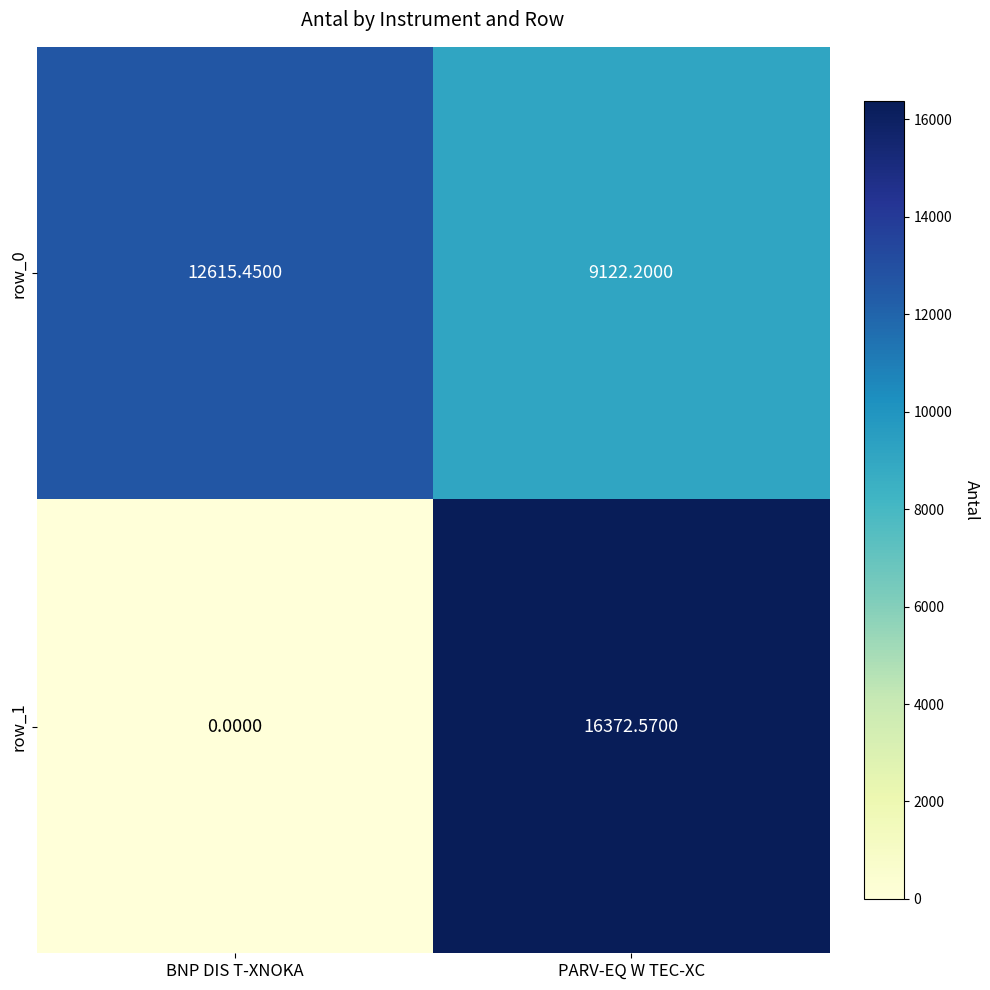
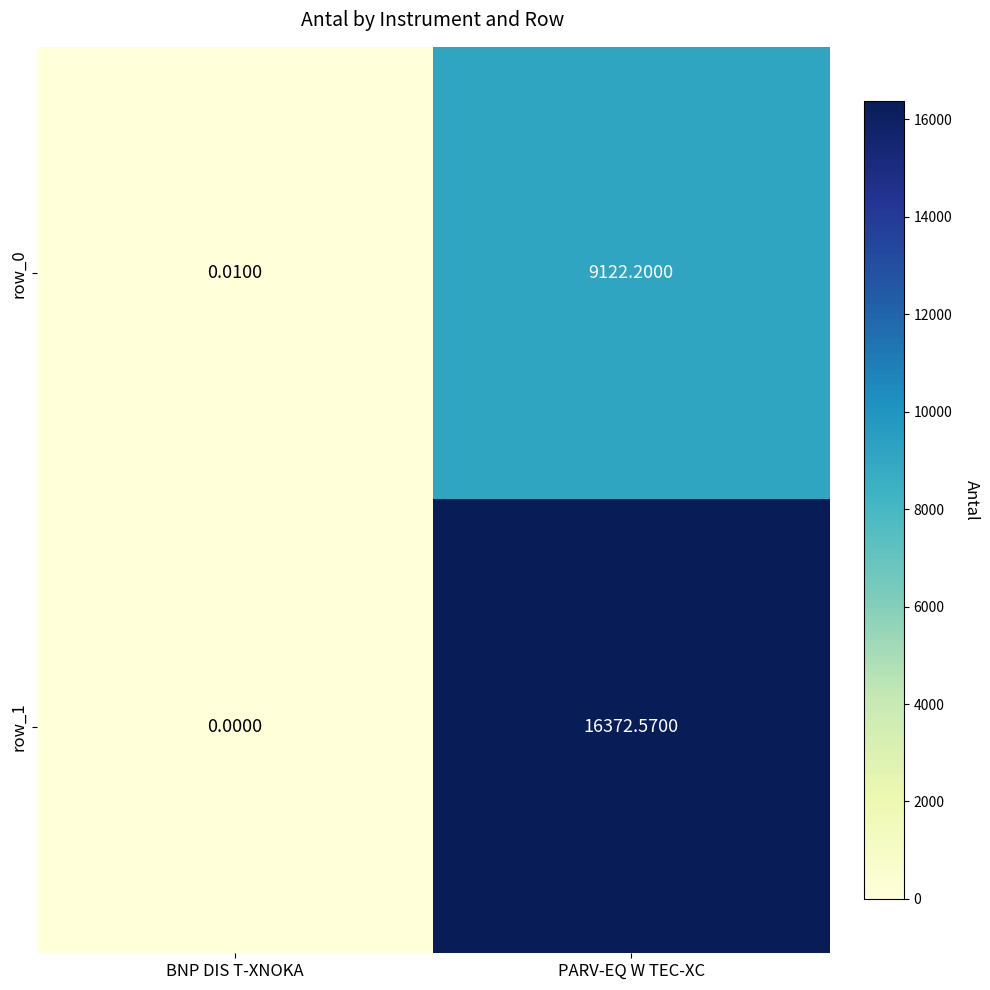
  {
    "row_0": {
-     "BNP DIS T-XNOKA": 12615.4500,
+     "BNP DIS T-XNOKA": 0.0100,
      "PARV-EQ W TEC-XC": 9122.2000
    },
    "row_1": {
      "BNP DIS T-XNOKA": 0.0000,
      "PARV-EQ W TEC-XC": 16372.5700
    }
  }
